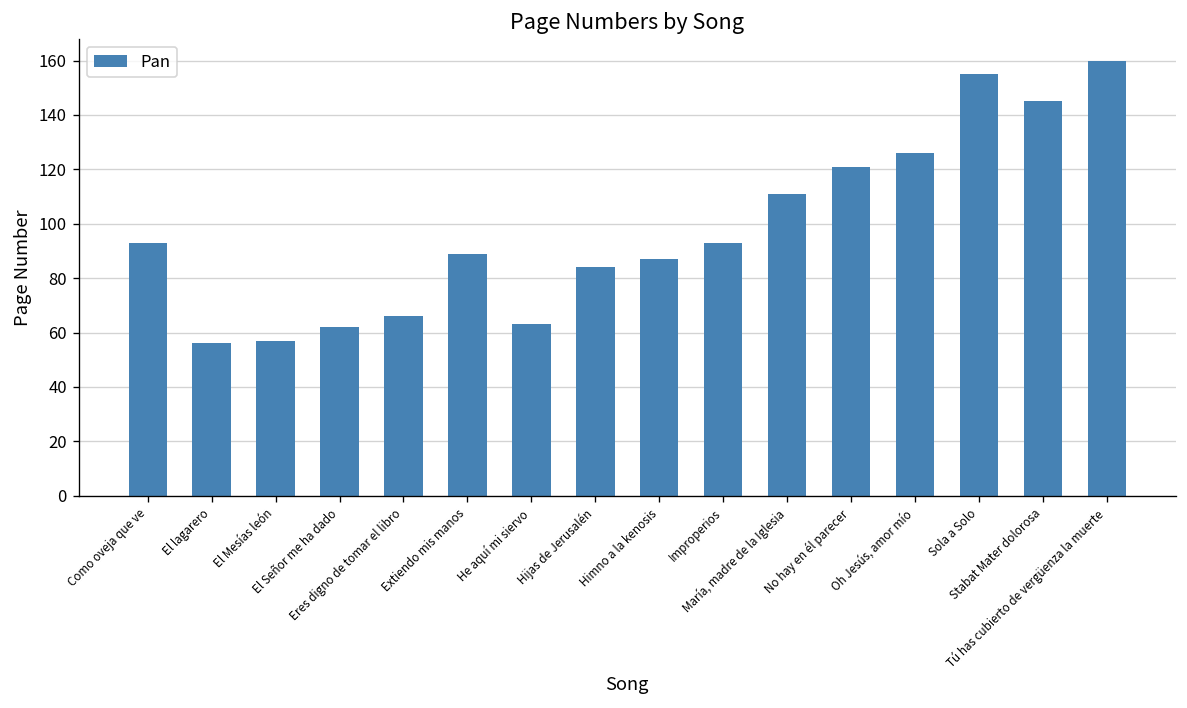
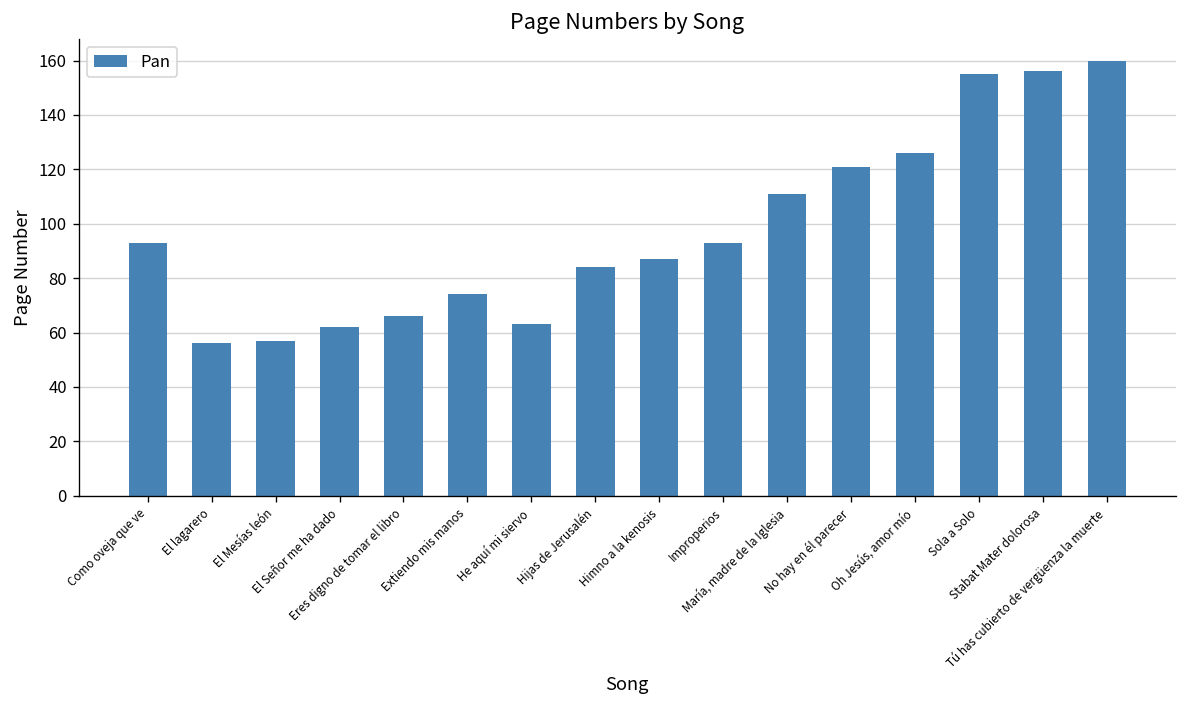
  {
    "Como oveja que ve": 93,
    "El lagarero": 56,
    "El Mesías león": 57,
    "El Señor me ha dado": 62,
    "Eres digno de tomar el libro": 66,
-   "Extiendo mis manos": 89,
+   "Extiendo mis manos": 74,
    "He aquí mi siervo": 63,
    "Hijas de Jerusalén": 84,
    "Himno a la kenosis": 87,
    "Improperios": 93,
    "María, madre de la Iglesia": 111,
    "No hay en él parecer": 121,
    "Oh Jesús, amor mío": 126,
    "Sola a Solo": 155,
-   "Stabat Mater dolorosa": 145,
+   "Stabat Mater dolorosa": 156,
    "Tú has cubierto de vergüenza la muerte": 160
  }
